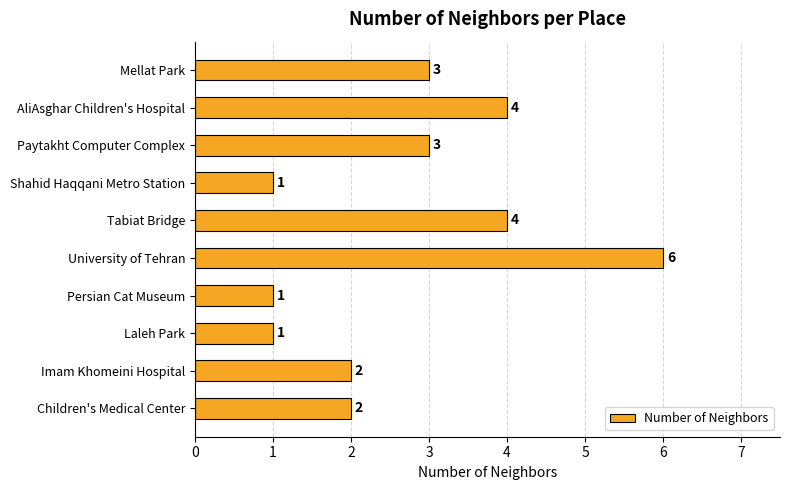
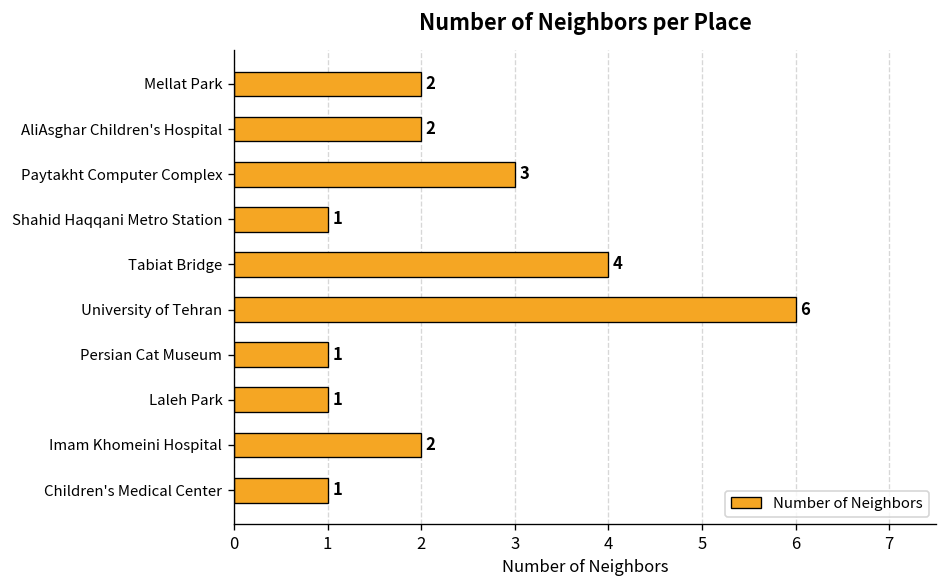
  {
-   "Mellat Park": 3,
-   "AliAsghar Children's Hospital": 4,
+   "Mellat Park": 2,
+   "AliAsghar Children's Hospital": 2,
    "Paytakht Computer Complex": 3,
    "Shahid Haqqani Metro Station": 1,
    "Tabiat Bridge": 4,
    "University of Tehran": 6,
    "Persian Cat Museum": 1,
    "Laleh Park": 1,
    "Imam Khomeini Hospital": 2,
-   "Children's Medical Center": 2
+   "Children's Medical Center": 1
  }
